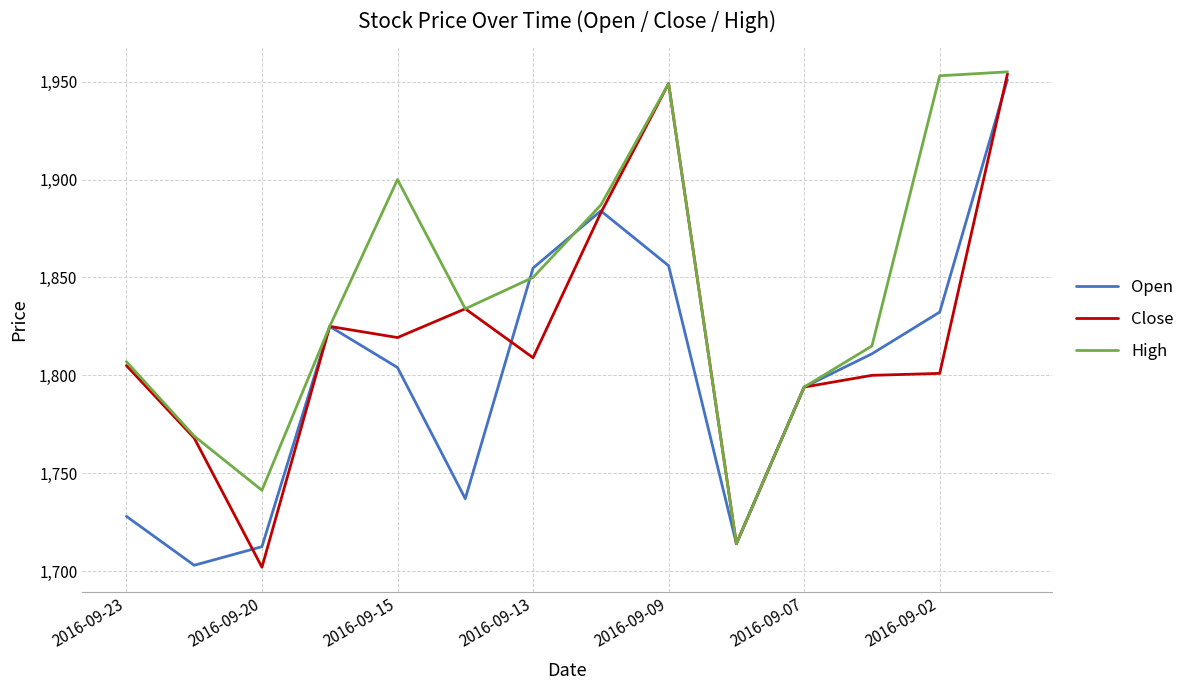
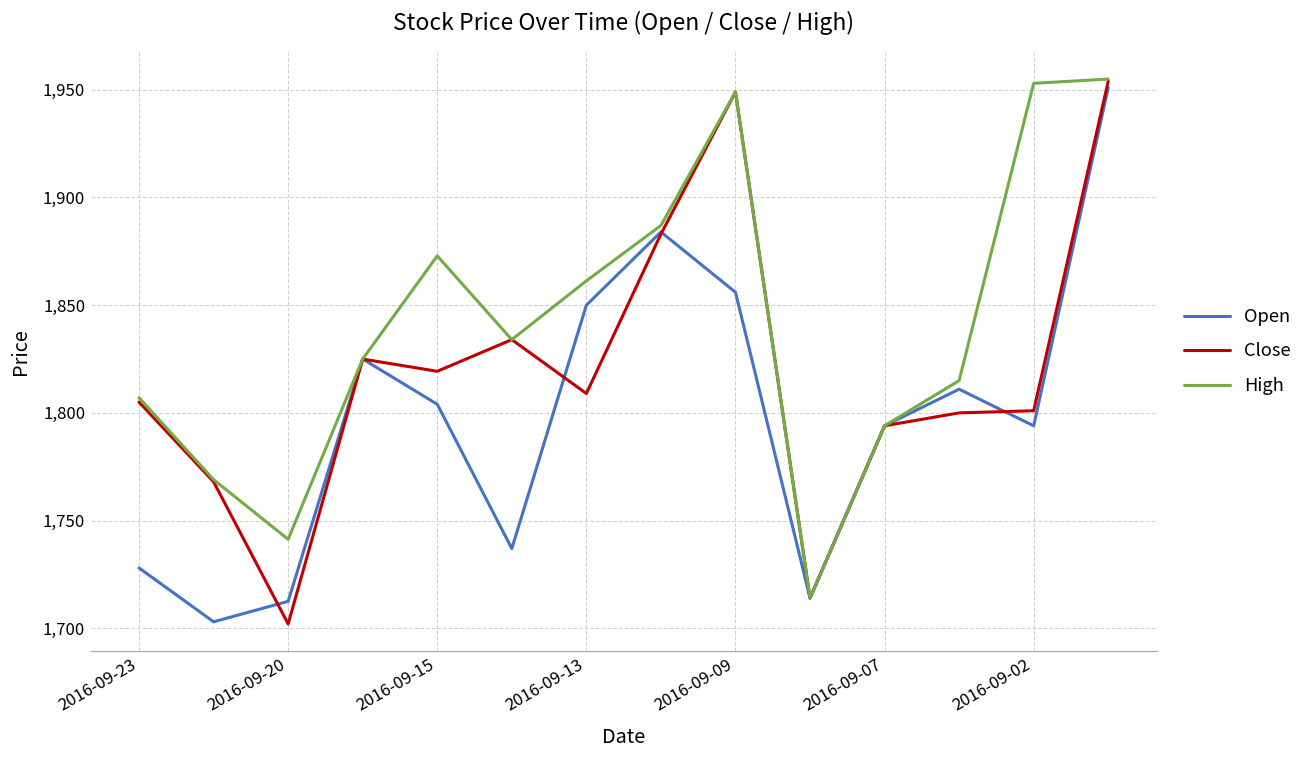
  {
    "Open": {
      "2016-09-23": "1,728",
      "2016-09-20": "1,713",
      "2016-09-15": "1,804",
-     "2016-09-13": "1,855",
+     "2016-09-13": "1,850",
      "2016-09-09": "1,856",
-     "2016-09-02": "1,832"
+     "2016-09-02": "1,794"
    },
    "Close": {
      "2016-09-23": "1,805",
      "2016-09-20": "1,702",
      "2016-09-15": "1,819",
      "2016-09-13": "1,809",
      "2016-09-02": "1,801"
    },
    "High": {
      "2016-09-23": "1,807",
      "2016-09-20": "1,741",
-     "2016-09-15": "1,900",
-     "2016-09-13": "1,850",
+     "2016-09-15": "1,873",
+     "2016-09-13": "1,861",
      "2016-09-02": "1,953"
    }
  }
